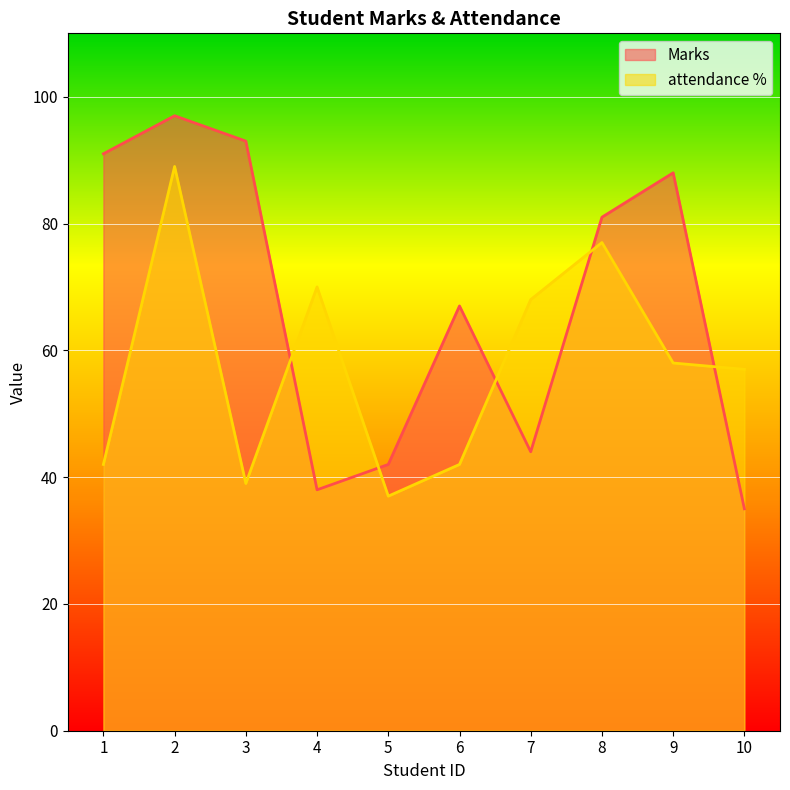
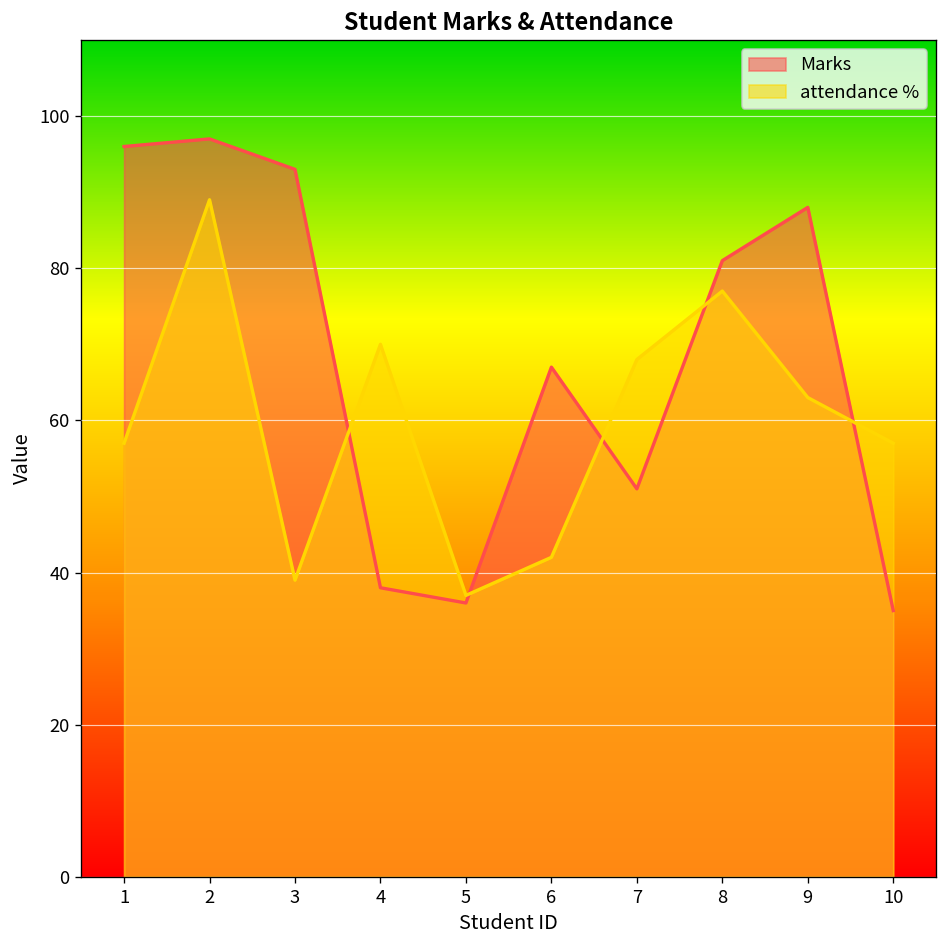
  {
    "Marks": {
-     "1": 91,
+     "1": 96,
      "2": 97,
      "3": 93,
      "4": 38,
-     "5": 42,
+     "5": 36,
      "6": 67,
-     "7": 44,
+     "7": 51,
      "8": 81,
      "9": 88,
      "10": 35
    },
    "attendance %": {
-     "1": 42,
+     "1": 57,
      "2": 89,
      "3": 39,
      "4": 70,
      "5": 37,
      "6": 42,
      "7": 68,
      "8": 77,
-     "9": 58,
+     "9": 63,
      "10": 57
    }
  }
